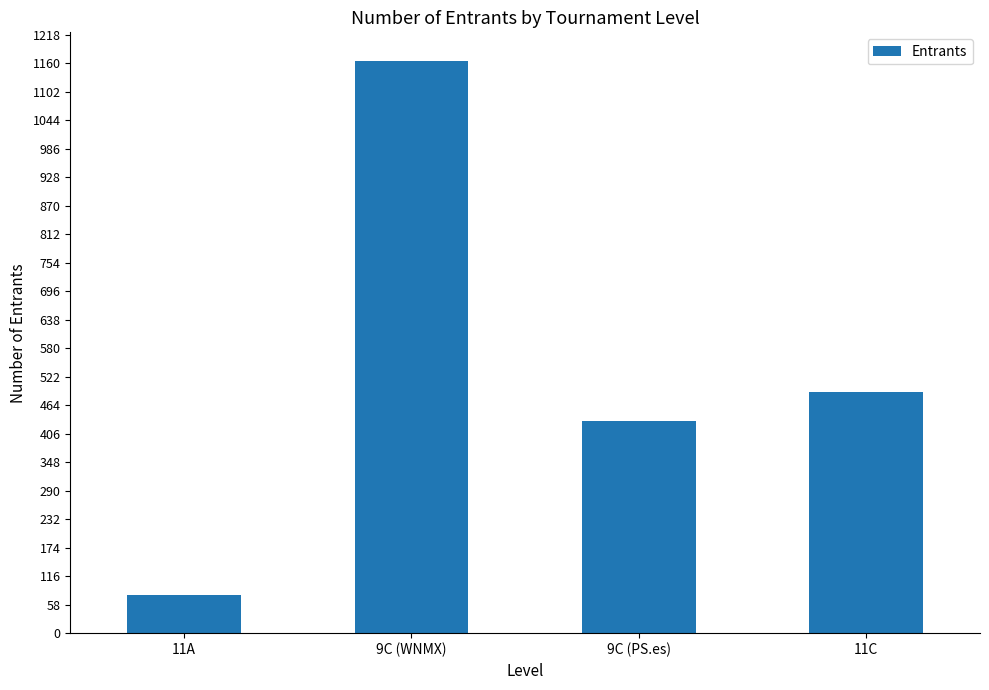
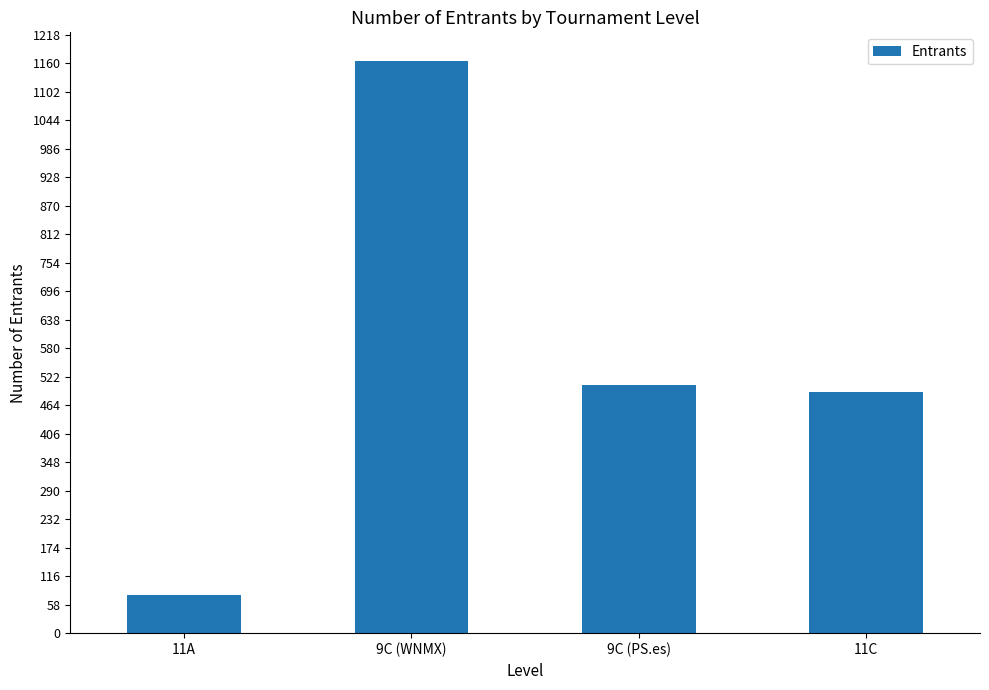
  {
    "11A": 80,
    "9C (WNMX)": 1170,
-   "9C (PS.es)": 430,
+   "9C (PS.es)": 510,
    "11C": 490
  }
